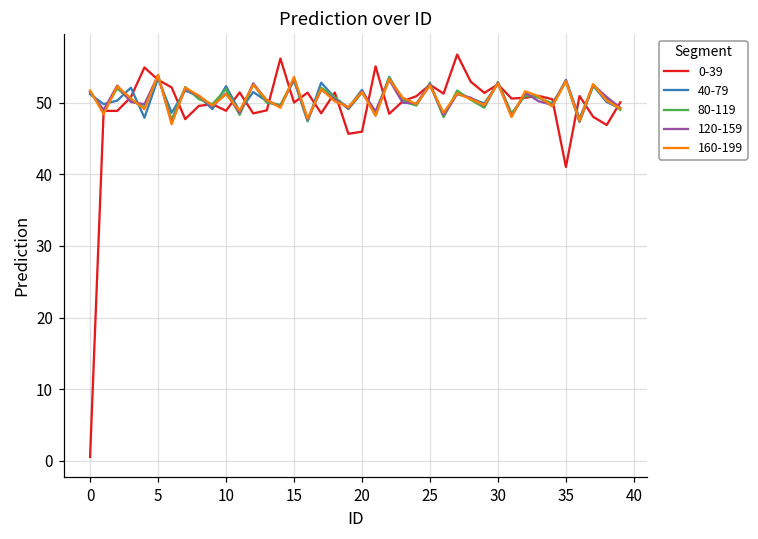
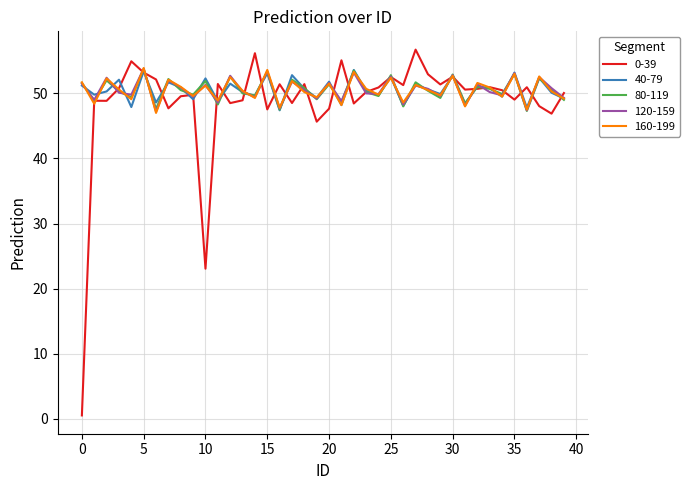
  {
    "0-39": {
      "0": 1,
-     "10": 49,
-     "15": 50,
-     "20": 46,
-     "35": 41
+     "10": 23,
+     "15": 48,
+     "20": 48,
+     "35": 49
    },
    "40-79": {
      "10": 52
    },
    "80-119": {
      "10": 52
    }
  }
